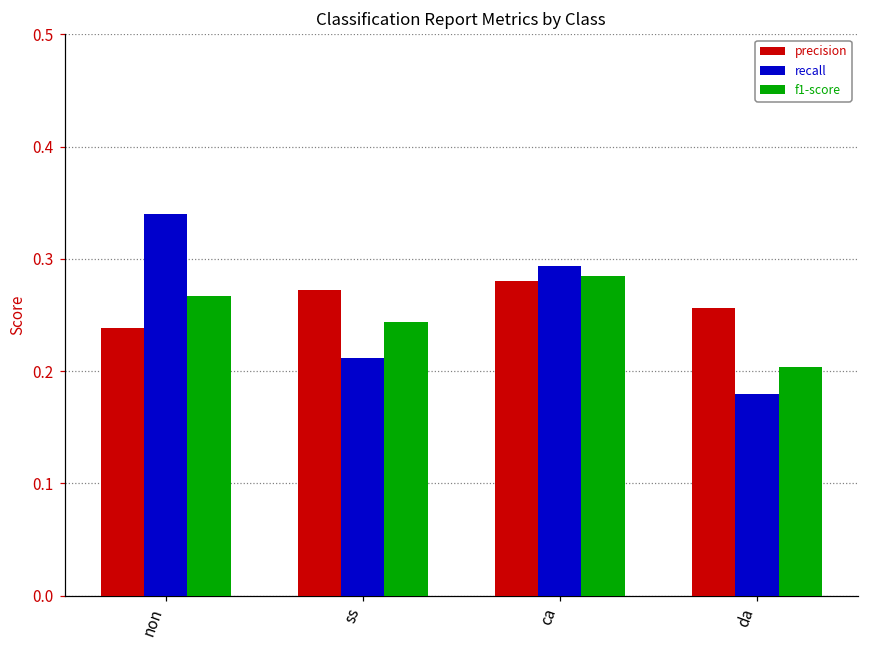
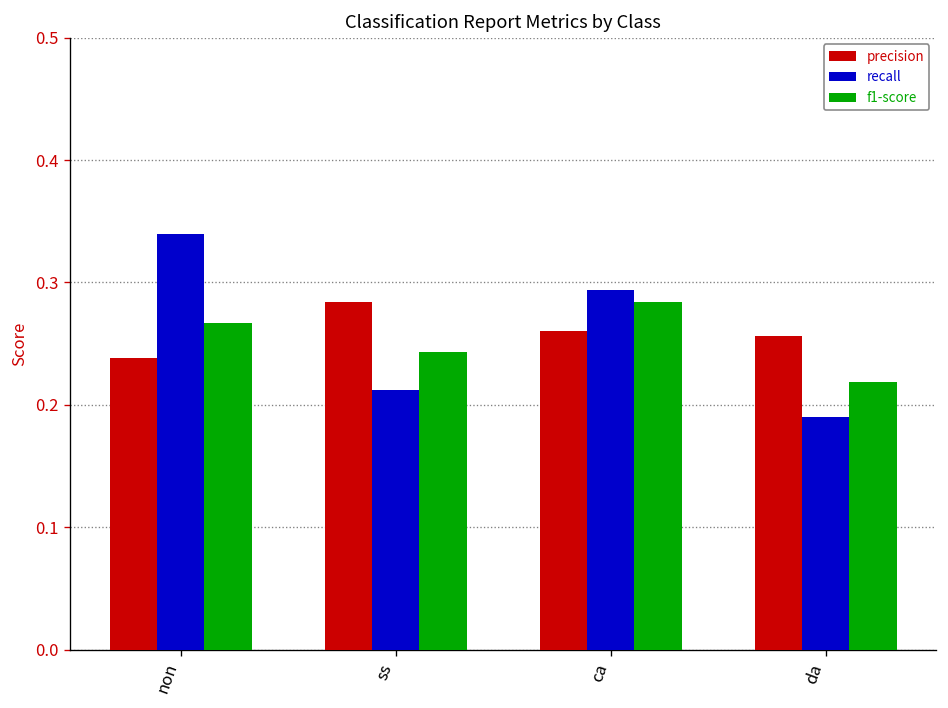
  {
    "precision": {
      "non": 0.238,
-     "ss": 0.272,
-     "ca": 0.280,
+     "ss": 0.284,
+     "ca": 0.260,
      "da": 0.257
    },
    "recall": {
      "non": 0.340,
      "ss": 0.212,
      "ca": 0.294,
-     "da": 0.180
+     "da": 0.190
    },
    "f1-score": {
      "non": 0.267,
      "ss": 0.243,
      "ca": 0.284,
-     "da": 0.204
+     "da": 0.218
    }
  }
